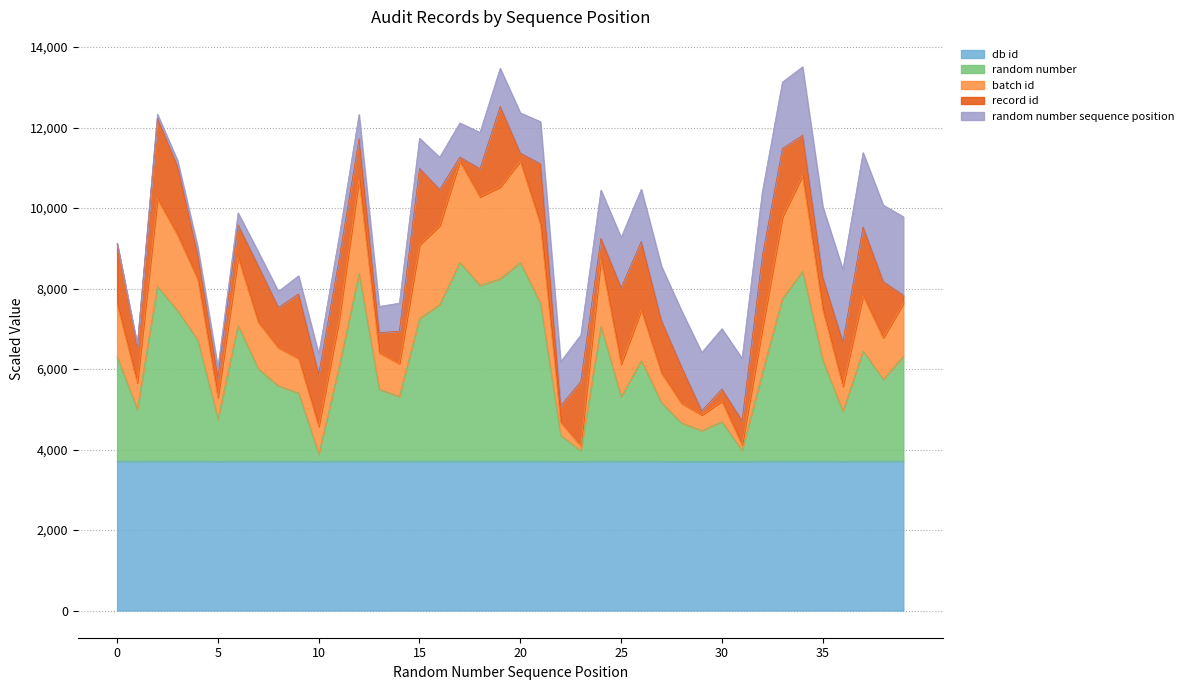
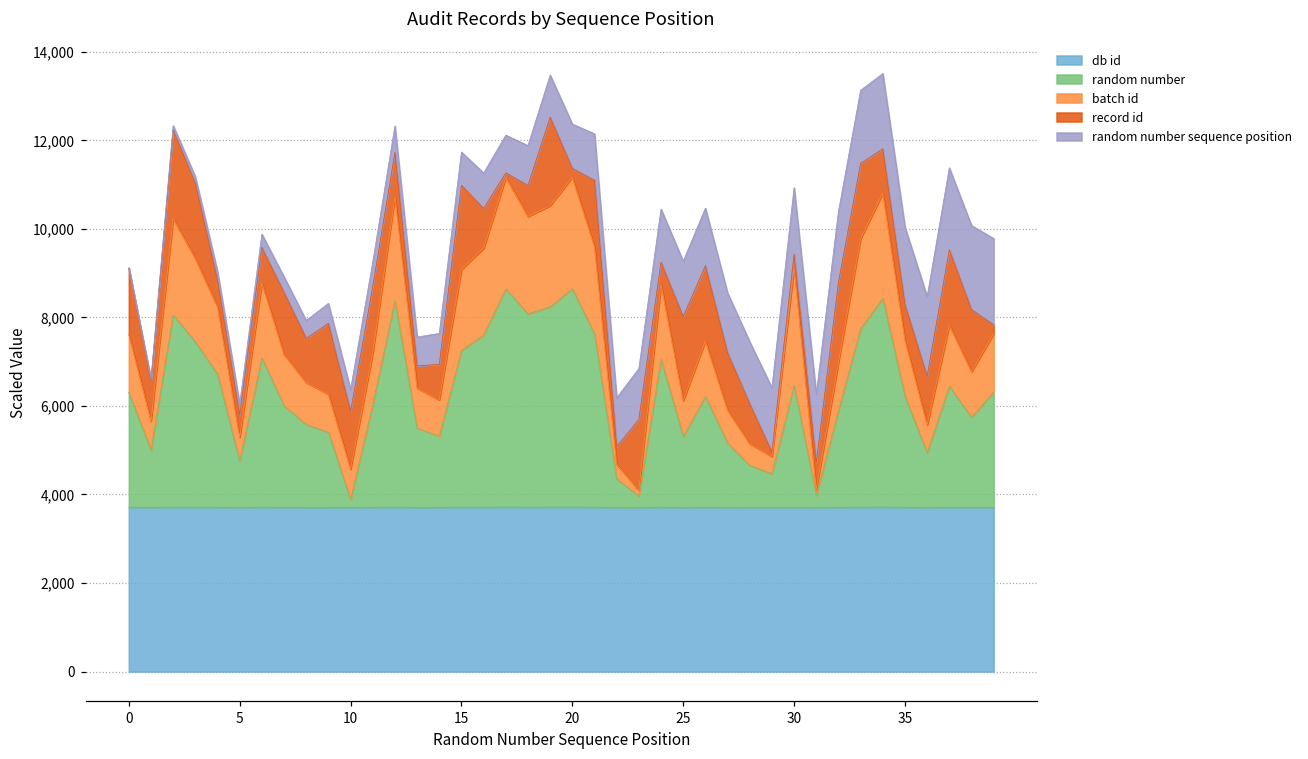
  {
    "random number": {
      "0": "2,600",
      "5": "1,000",
      "10": "200",
      "15": "3,500",
      "20": "4,900",
      "25": "1,600",
-     "30": "1,000",
+     "30": "2,800",
      "35": "2,500"
    },
    "batch id": {
      "0": "1,300",
      "5": "500",
      "10": "700",
      "15": "1,800",
      "20": "2,500",
      "25": "800",
-     "30": "500",
+     "30": "2,700",
      "35": "1,300"
    },
    "record id": {
      "5": "500",
      "10": "1,300",
      "15": "1,900",
      "20": "200",
      "25": "1,900",
      "30": "300",
      "35": "800"
    }
  }
